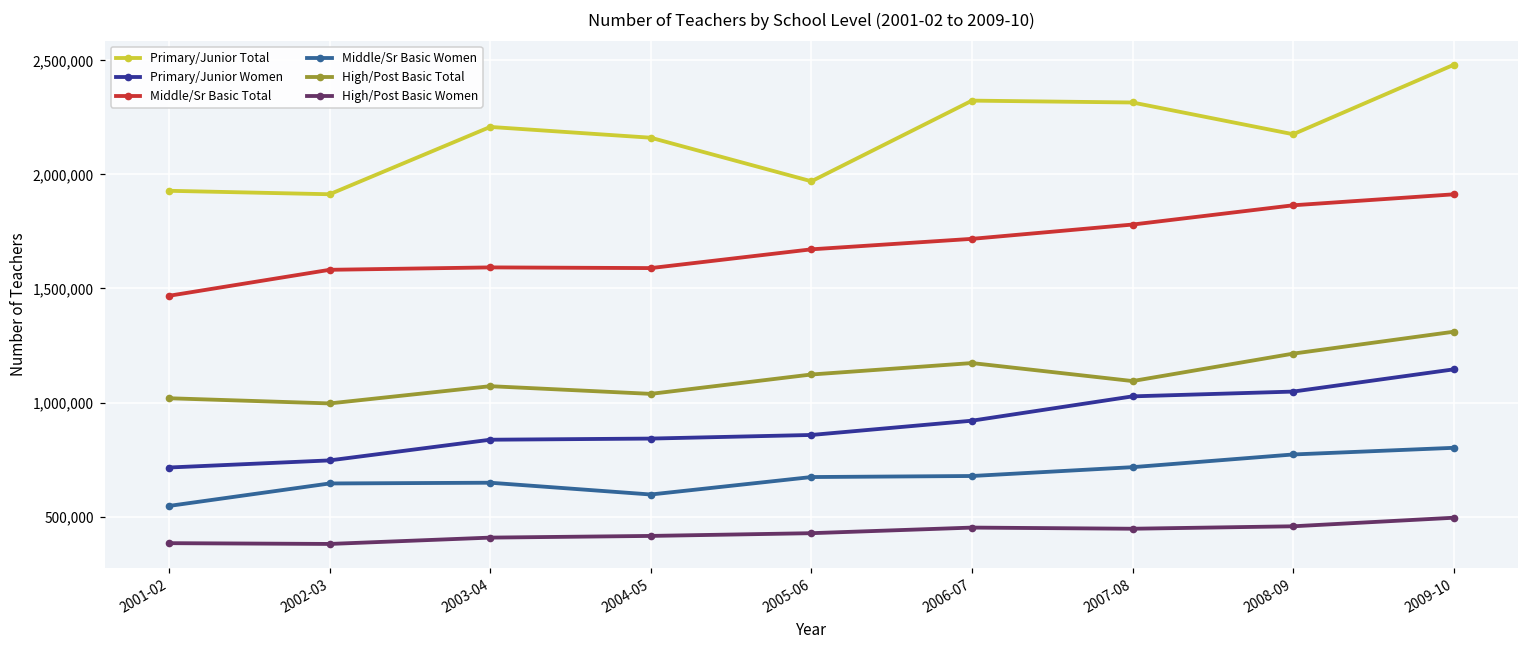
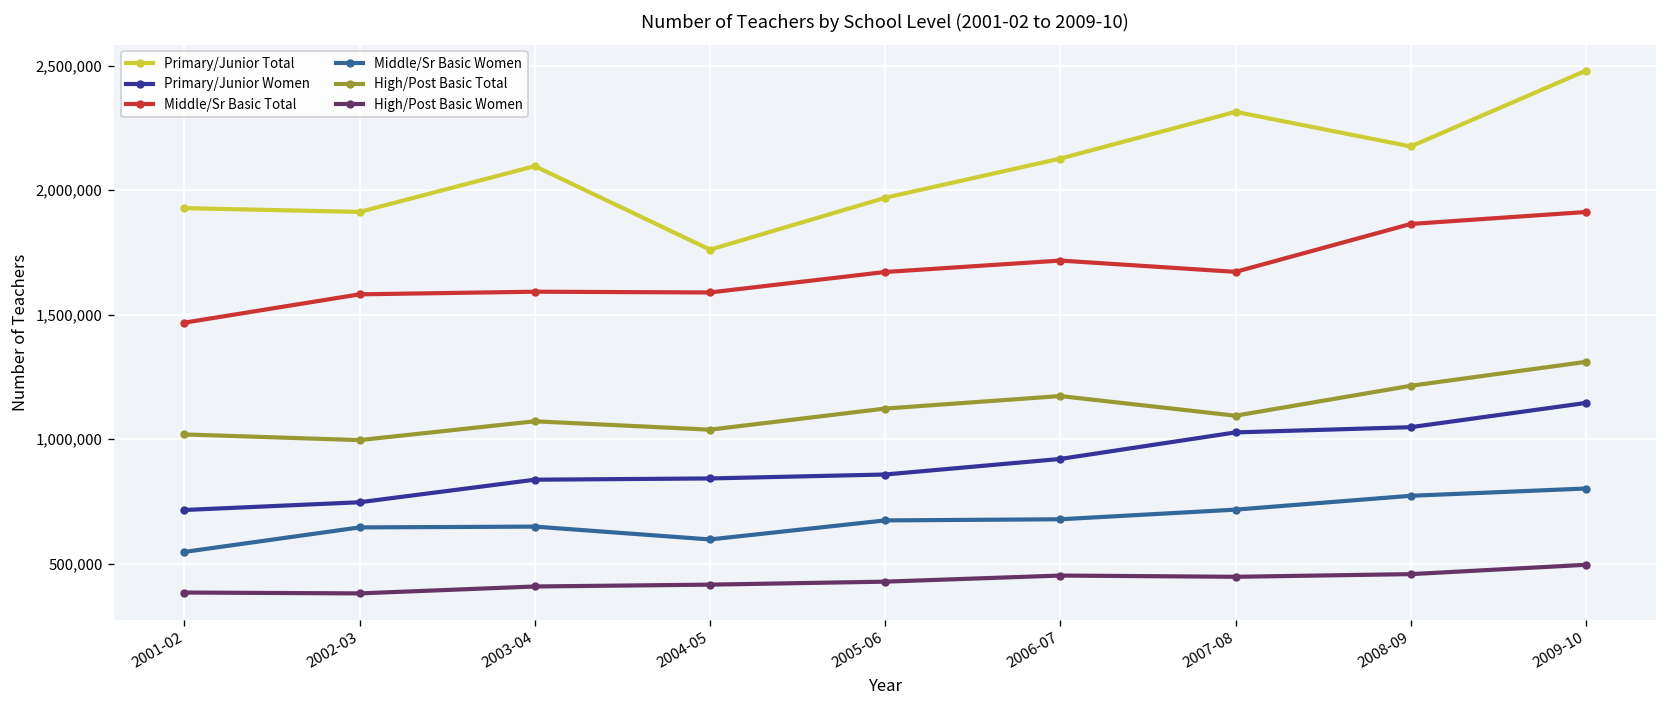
  {
    "Primary/Junior Total": {
      "2001-02": "1,930,000",
      "2002-03": "1,910,000",
-     "2003-04": "2,210,000",
-     "2004-05": "2,160,000",
+     "2003-04": "2,100,000",
+     "2004-05": "1,760,000",
      "2005-06": "1,970,000",
-     "2006-07": "2,320,000",
+     "2006-07": "2,130,000",
      "2007-08": "2,320,000",
      "2008-09": "2,180,000",
      "2009-10": "2,480,000"
    },
    "Middle/Sr Basic Total": {
      "2001-02": "1,470,000",
      "2002-03": "1,580,000",
      "2003-04": "1,590,000",
      "2004-05": "1,590,000",
      "2005-06": "1,670,000",
      "2006-07": "1,720,000",
-     "2007-08": "1,780,000",
+     "2007-08": "1,670,000",
      "2008-09": "1,860,000",
      "2009-10": "1,910,000"
    },
    "High/Post Basic Total": {
      "2001-02": "1,020,000",
      "2002-03": "1,000,000",
      "2003-04": "1,070,000",
      "2004-05": "1,040,000",
      "2005-06": "1,120,000",
      "2006-07": "1,170,000",
      "2007-08": "1,090,000",
      "2008-09": "1,210,000",
      "2009-10": "1,310,000"
    },
    "High/Post Basic Women": {
      "2001-02": "380,000",
      "2002-03": "380,000",
      "2003-04": "410,000",
      "2004-05": "420,000",
      "2005-06": "430,000",
      "2006-07": "450,000",
      "2007-08": "450,000",
      "2008-09": "460,000",
      "2009-10": "500,000"
    }
  }
